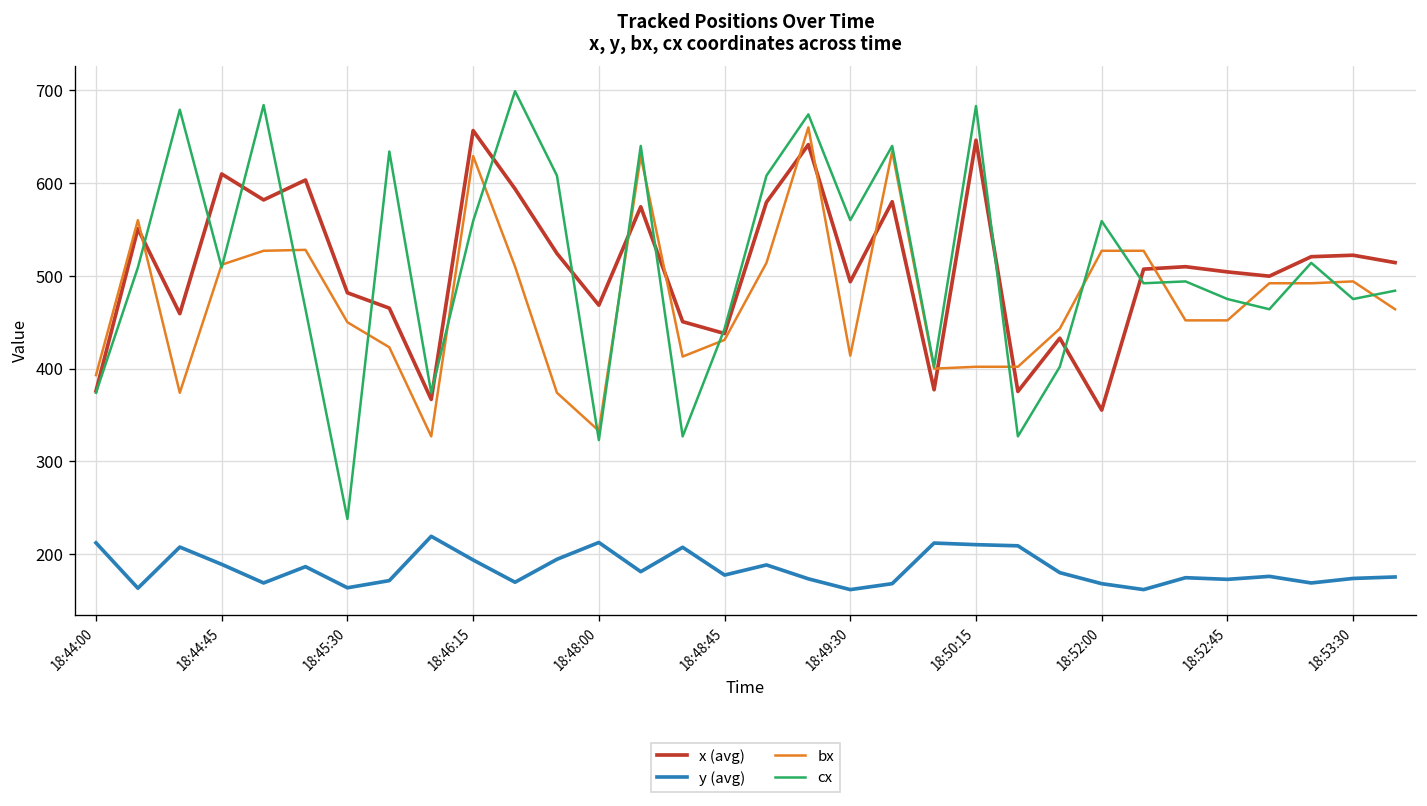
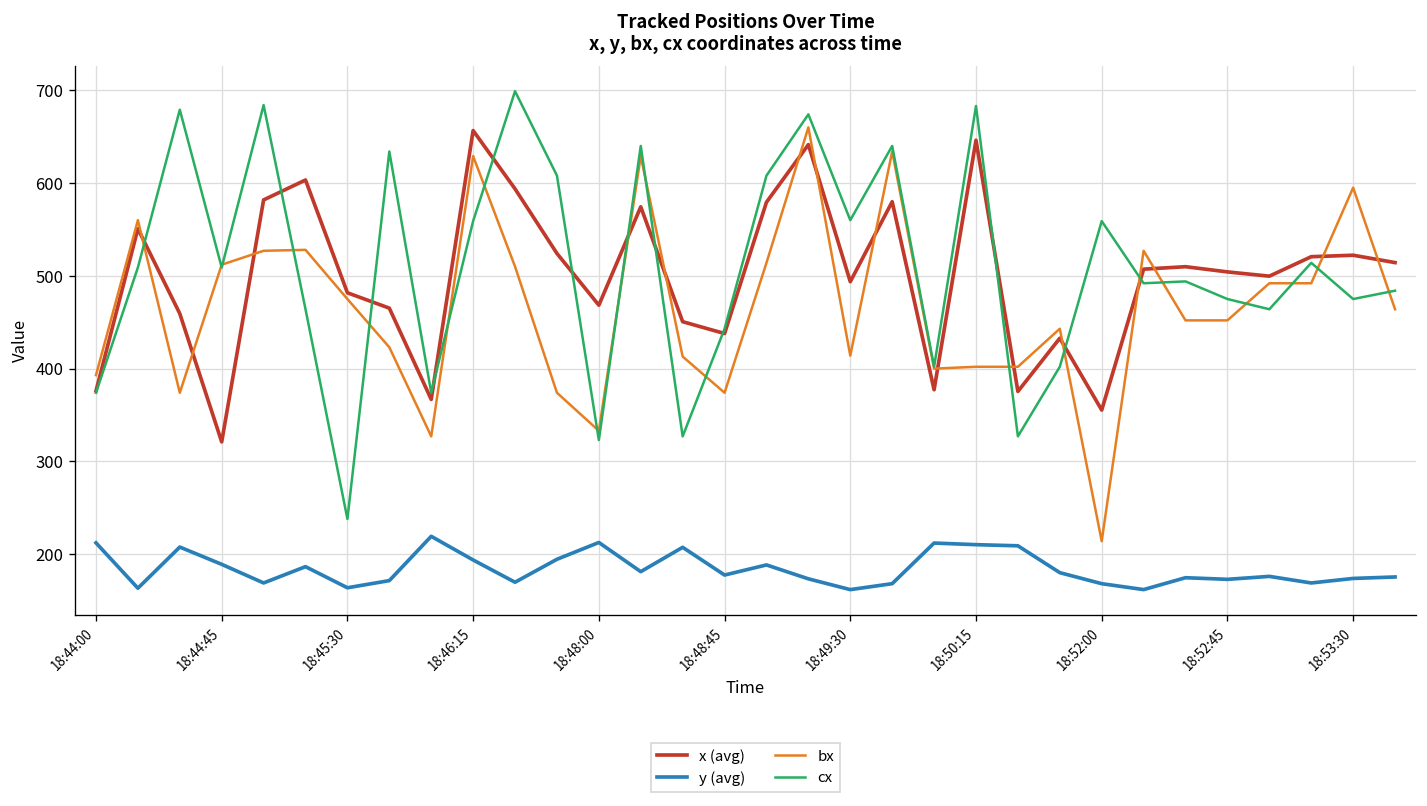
  {
    "x (avg)": {
-     "18:44:45": 610,
+     "18:44:45": 320,
      "18:45:30": 480,
      "18:46:15": 660,
      "18:48:00": 470,
      "18:48:45": 440,
      "18:49:30": 490,
      "18:50:15": 650,
      "18:52:00": 360,
      "18:52:45": 500,
      "18:53:30": 520
    },
    "y (avg)": {
      "18:44:00": 210,
      "18:44:45": 190,
      "18:45:30": 160,
      "18:46:15": 190,
      "18:48:00": 210,
      "18:48:45": 180,
      "18:49:30": 160,
      "18:50:15": 210,
      "18:52:00": 170,
      "18:52:45": 170,
      "18:53:30": 170
    },
    "bx": {
      "18:44:00": 390,
-     "18:45:30": 450,
+     "18:45:30": 480,
      "18:46:15": 630,
      "18:48:00": 330,
-     "18:48:45": 430,
+     "18:48:45": 370,
      "18:49:30": 410,
      "18:50:15": 400,
-     "18:52:00": 530,
+     "18:52:00": 210,
      "18:52:45": 450,
-     "18:53:30": 490
+     "18:53:30": 600
    },
    "cx": {
      "18:45:30": 240,
      "18:46:15": 560,
      "18:48:00": 320,
      "18:48:45": 440,
      "18:49:30": 560,
      "18:50:15": 680,
      "18:52:00": 560,
      "18:52:45": 480,
      "18:53:30": 480
    }
  }
